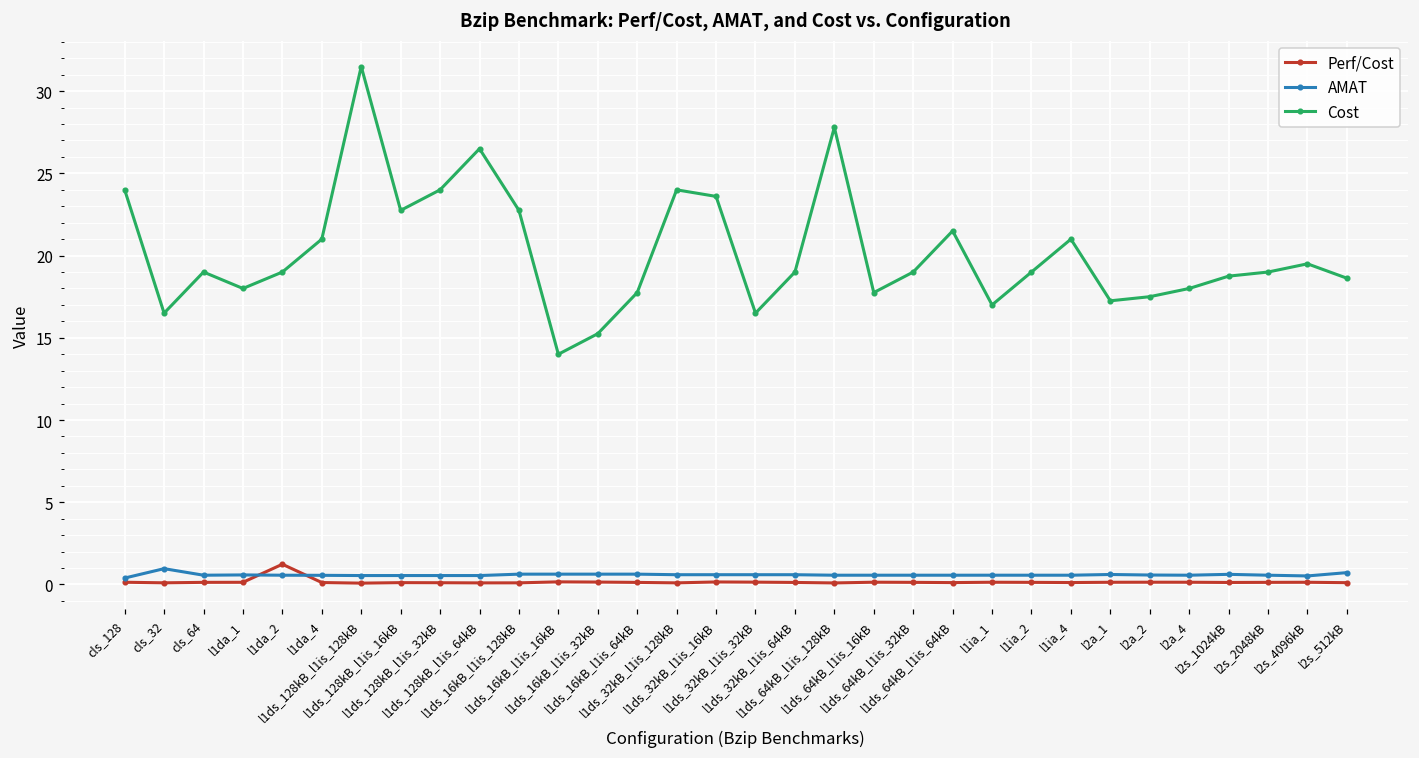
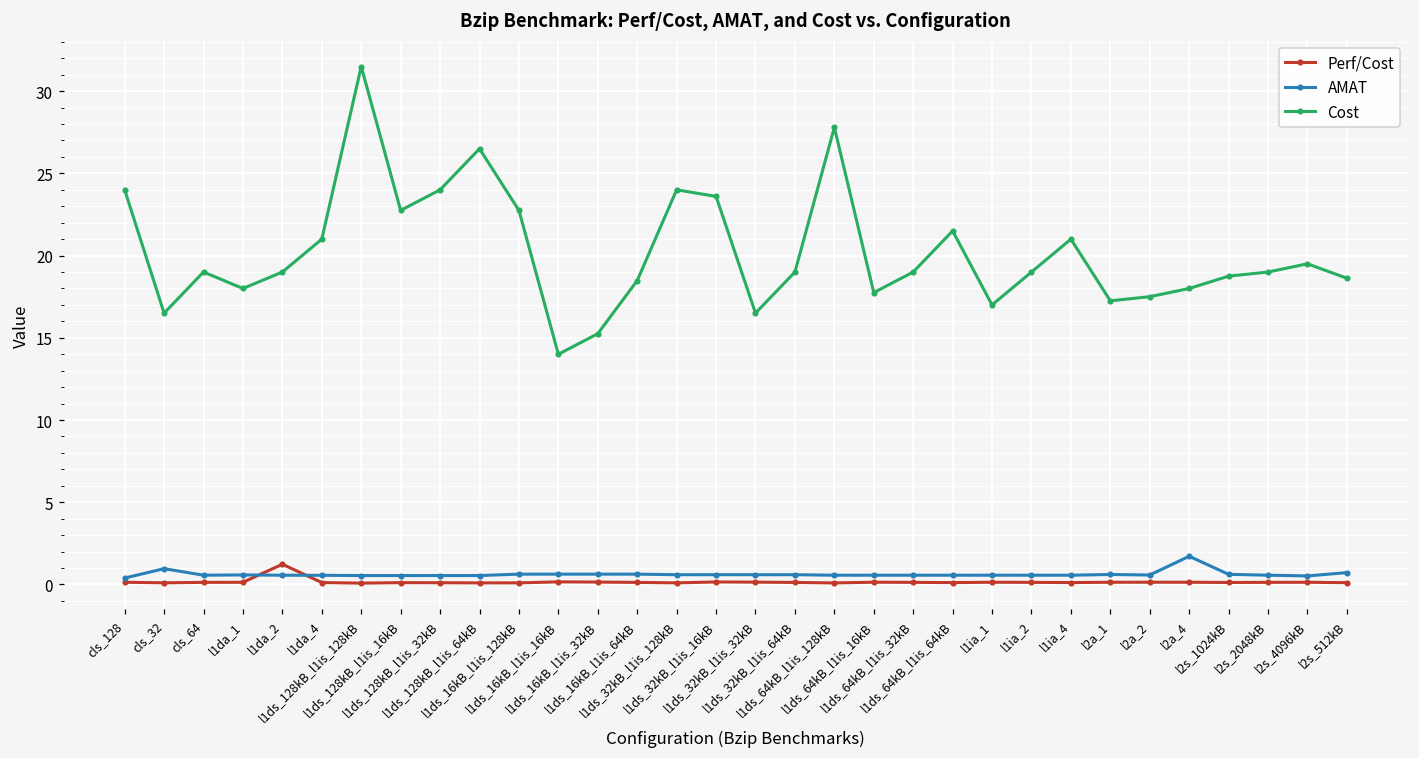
  {
    "Perf/Cost": {
      "cls_128": 0.1,
      "cls_32": 0.1,
      "cls_64": 0.1,
      "l1da_1": 0.1,
      "l1da_2": 1.2,
      "l1da_4": 0.1,
      "l1ds_128kB_l1is_128kB": 0.1,
      "l1ds_128kB_l1is_16kB": 0.1,
      "l1ds_128kB_l1is_32kB": 0.1,
      "l1ds_128kB_l1is_64kB": 0.1,
      "l1ds_16kB_l1is_128kB": 0.1,
      "l1ds_16kB_l1is_16kB": 0.2,
      "l1ds_16kB_l1is_32kB": 0.1,
      "l1ds_16kB_l1is_64kB": 0.1,
      "l1ds_32kB_l1is_128kB": 0.1,
      "l1ds_32kB_l1is_16kB": 0.2,
      "l1ds_32kB_l1is_32kB": 0.1,
      "l1ds_32kB_l1is_64kB": 0.1,
      "l1ds_64kB_l1is_128kB": 0.1,
      "l1ds_64kB_l1is_16kB": 0.1,
      "l1ds_64kB_l1is_32kB": 0.1,
      "l1ds_64kB_l1is_64kB": 0.1,
      "l1ia_1": 0.1,
      "l1ia_2": 0.1,
      "l1ia_4": 0.1,
      "l2a_1": 0.1,
      "l2a_2": 0.1,
      "l2a_4": 0.1,
      "l2s_1024kB": 0.1,
      "l2s_2048kB": 0.1,
      "l2s_4096kB": 0.1,
      "l2s_512kB": 0.1
    },
    "AMAT": {
      "cls_128": 0.4,
      "cls_32": 1.0,
      "cls_64": 0.6,
      "l1da_1": 0.6,
      "l1da_2": 0.6,
      "l1da_4": 0.6,
      "l1ds_128kB_l1is_128kB": 0.5,
      "l1ds_128kB_l1is_16kB": 0.5,
      "l1ds_128kB_l1is_32kB": 0.5,
      "l1ds_128kB_l1is_64kB": 0.5,
      "l1ds_16kB_l1is_128kB": 0.6,
      "l1ds_16kB_l1is_16kB": 0.6,
      "l1ds_16kB_l1is_32kB": 0.6,
      "l1ds_16kB_l1is_64kB": 0.6,
      "l1ds_32kB_l1is_128kB": 0.6,
      "l1ds_32kB_l1is_16kB": 0.6,
      "l1ds_32kB_l1is_32kB": 0.6,
      "l1ds_32kB_l1is_64kB": 0.6,
      "l1ds_64kB_l1is_128kB": 0.6,
      "l1ds_64kB_l1is_16kB": 0.6,
      "l1ds_64kB_l1is_32kB": 0.6,
      "l1ds_64kB_l1is_64kB": 0.6,
      "l1ia_1": 0.6,
      "l1ia_2": 0.6,
      "l1ia_4": 0.6,
      "l2a_1": 0.6,
      "l2a_2": 0.6,
-     "l2a_4": 0.6,
+     "l2a_4": 1.7,
      "l2s_1024kB": 0.6,
      "l2s_2048kB": 0.6,
      "l2s_4096kB": 0.5,
      "l2s_512kB": 0.7
    },
    "Cost": {
      "cls_128": 24.0,
      "cls_32": 16.5,
      "cls_64": 19.0,
      "l1da_1": 18.0,
      "l1da_2": 19.0,
      "l1da_4": 21.0,
      "l1ds_128kB_l1is_128kB": 31.5,
      "l1ds_128kB_l1is_16kB": 22.8,
      "l1ds_128kB_l1is_32kB": 24.0,
      "l1ds_128kB_l1is_64kB": 26.5,
      "l1ds_16kB_l1is_128kB": 22.8,
      "l1ds_16kB_l1is_16kB": 14.0,
      "l1ds_16kB_l1is_32kB": 15.3,
-     "l1ds_16kB_l1is_64kB": 17.8,
+     "l1ds_16kB_l1is_64kB": 18.5,
      "l1ds_32kB_l1is_128kB": 24.0,
      "l1ds_32kB_l1is_16kB": 23.6,
      "l1ds_32kB_l1is_32kB": 16.5,
      "l1ds_32kB_l1is_64kB": 19.0,
      "l1ds_64kB_l1is_128kB": 27.8,
      "l1ds_64kB_l1is_16kB": 17.8,
      "l1ds_64kB_l1is_32kB": 19.0,
      "l1ds_64kB_l1is_64kB": 21.5,
      "l1ia_1": 17.0,
      "l1ia_2": 19.0,
      "l1ia_4": 21.0,
      "l2a_1": 17.3,
      "l2a_2": 17.5,
      "l2a_4": 18.0,
      "l2s_1024kB": 18.8,
      "l2s_2048kB": 19.0,
      "l2s_4096kB": 19.5,
      "l2s_512kB": 18.6
    }
  }
